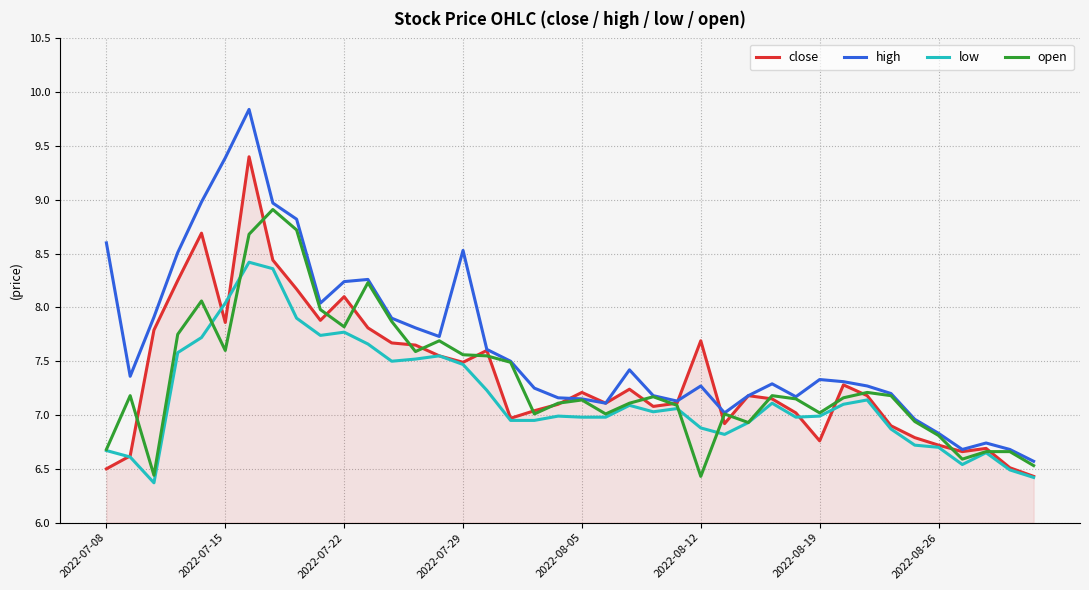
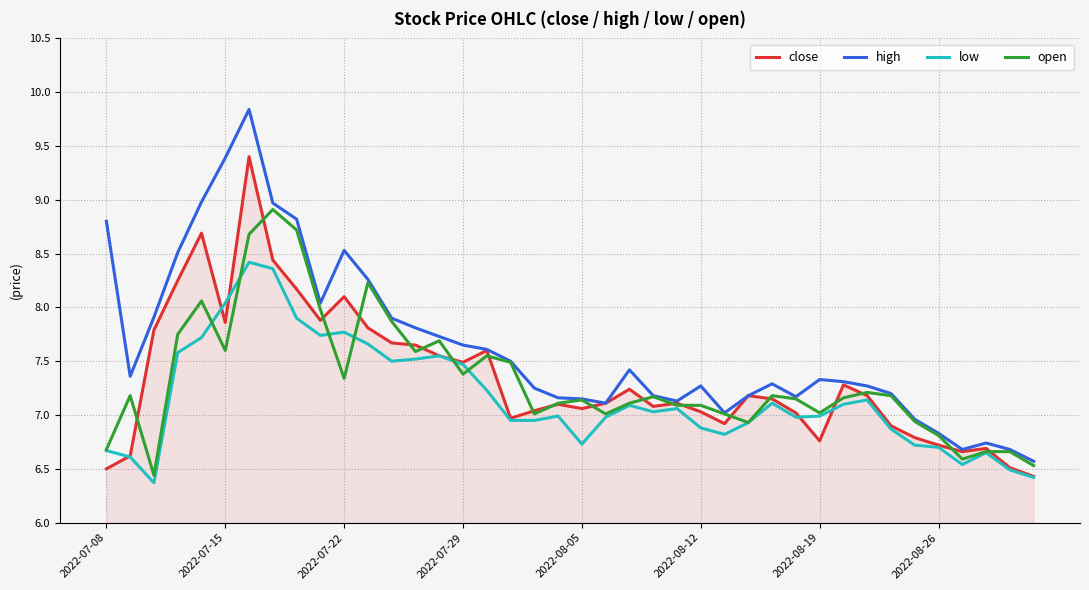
  {
    "close": {
      "2022-07-08": 6.50,
      "2022-07-15": 7.86,
      "2022-07-22": 8.10,
-     "2022-08-05": 7.21,
-     "2022-08-12": 7.69,
+     "2022-08-05": 7.06,
+     "2022-08-12": 7.03,
      "2022-08-19": 6.76
    },
    "high": {
-     "2022-07-08": 8.6,
+     "2022-07-08": 8.8,
      "2022-07-15": 9.39,
-     "2022-07-22": 8.24,
-     "2022-07-29": 8.53,
+     "2022-07-22": 8.53,
+     "2022-07-29": 7.65,
      "2022-08-12": 7.27,
      "2022-08-19": 7.33
    },
    "low": {
      "2022-07-15": 8.04,
      "2022-07-22": 7.77,
-     "2022-08-05": 6.98,
+     "2022-08-05": 6.73,
      "2022-08-12": 6.88,
      "2022-08-19": 6.99
    },
    "open": {
      "2022-07-15": 7.60,
-     "2022-07-22": 7.82,
-     "2022-07-29": 7.56,
-     "2022-08-12": 6.43,
+     "2022-07-22": 7.34,
+     "2022-07-29": 7.38,
+     "2022-08-12": 7.09,
      "2022-08-19": 7.02
    }
  }
